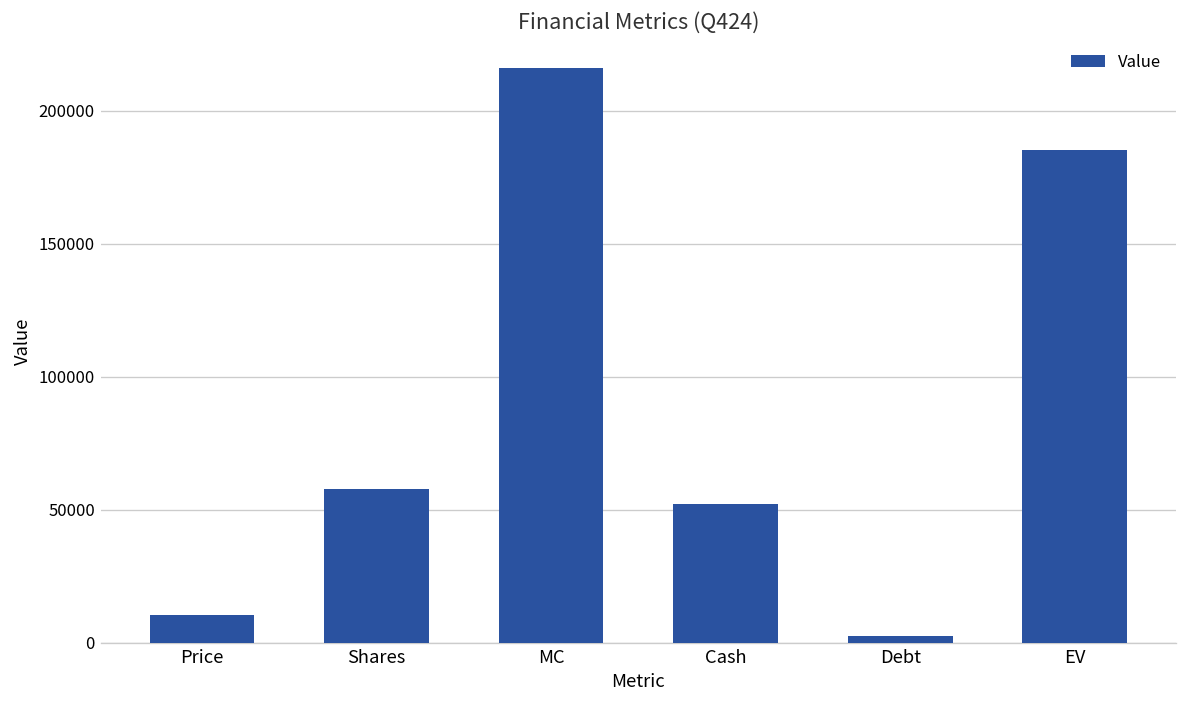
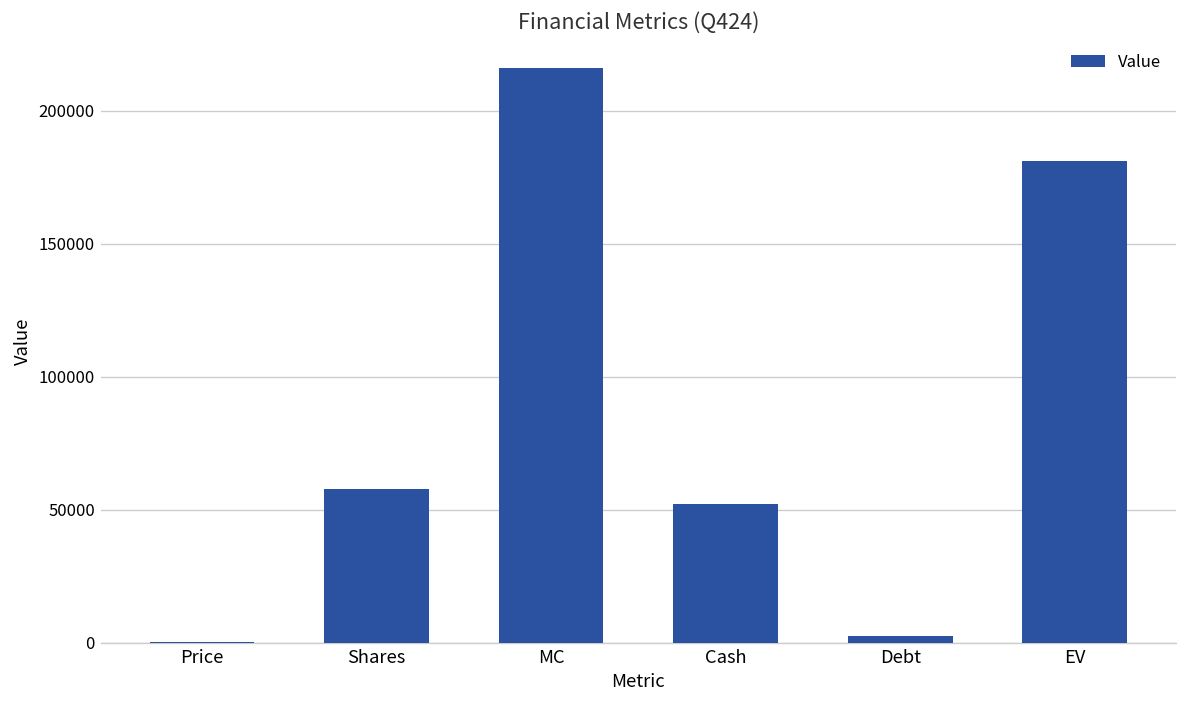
  {
-   "Price": 10000,
+   "Price": 0,
    "Shares": 58000,
    "MC": 216000,
    "Cash": 52000,
    "Debt": 3000,
-   "EV": 185000
+   "EV": 181000
  }
